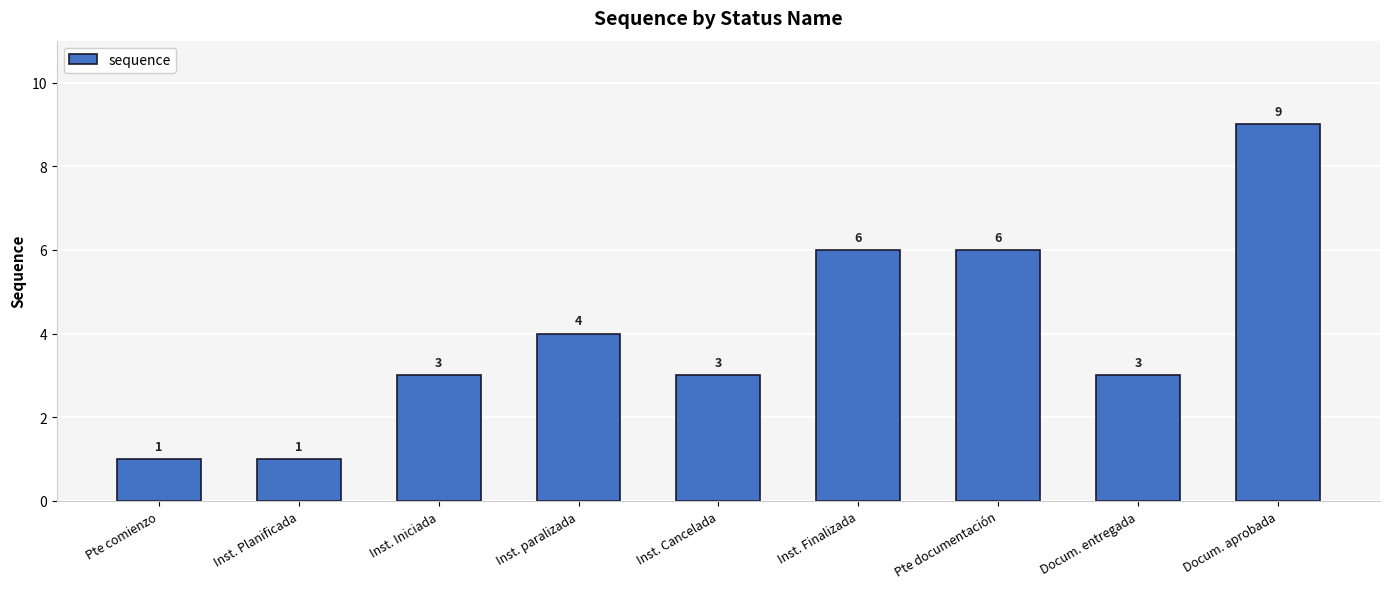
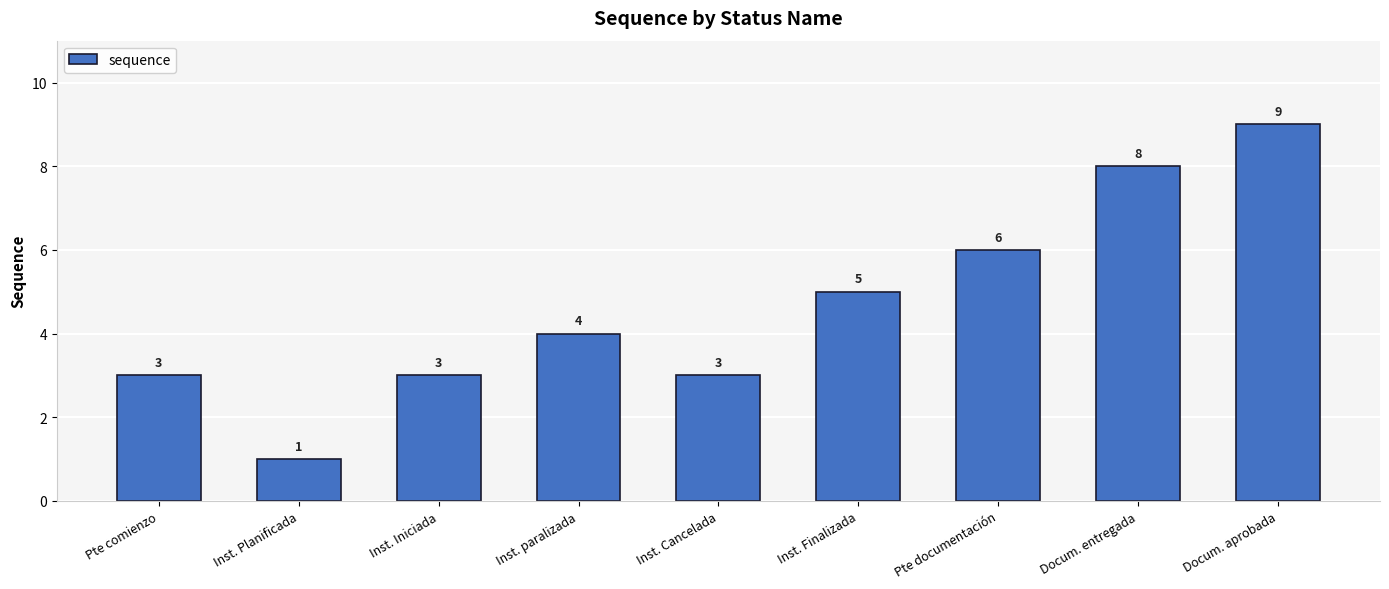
  {
-   "Pte comienzo": 1,
+   "Pte comienzo": 3,
    "Inst. Planificada": 1,
    "Inst. Iniciada": 3,
    "Inst. paralizada": 4,
    "Inst. Cancelada": 3,
-   "Inst. Finalizada": 6,
+   "Inst. Finalizada": 5,
    "Pte documentación": 6,
-   "Docum. entregada": 3,
+   "Docum. entregada": 8,
    "Docum. aprobada": 9
  }
